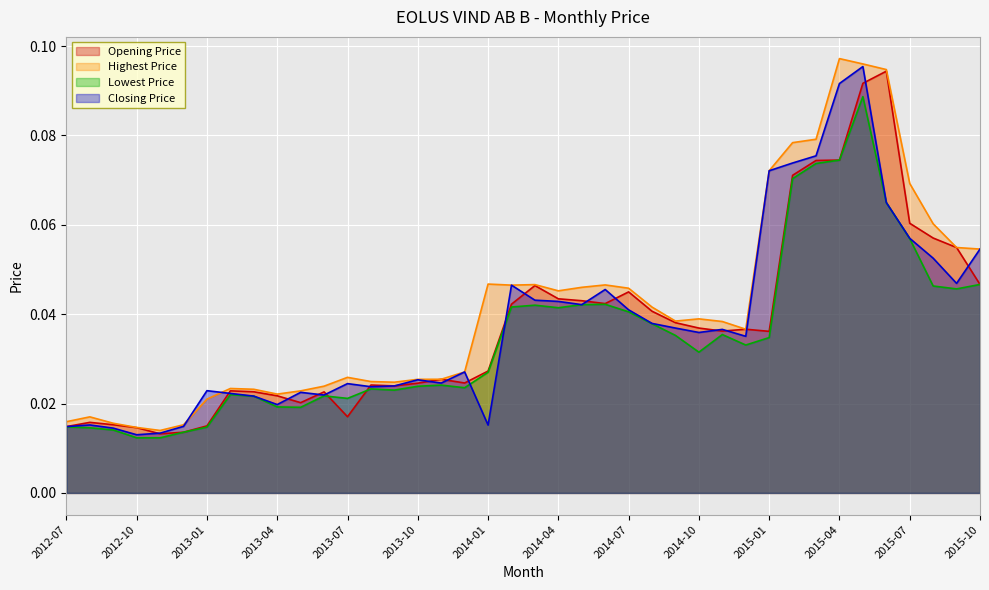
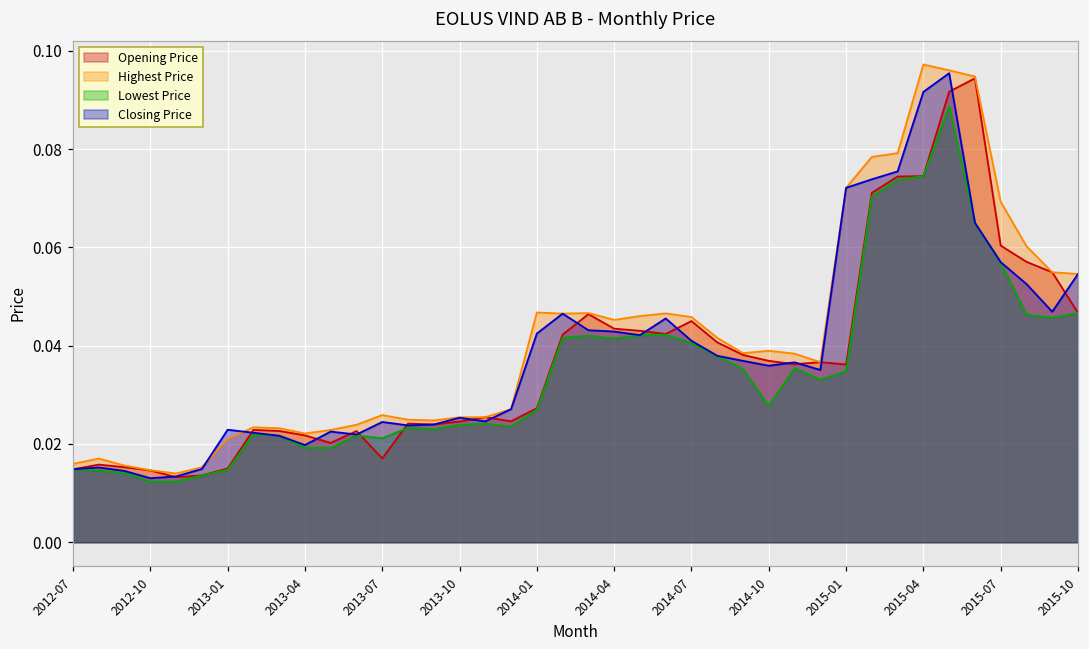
  {
    "Opening Price": {
      "2013-07": 0.017,
      "2013-10": 0.025,
      "2014-04": 0.043,
      "2014-07": 0.045,
      "2014-10": 0.037,
      "2015-01": 0.036,
      "2015-07": 0.060
    },
    "Highest Price": {
      "2012-07": 0.016,
      "2013-01": 0.021,
      "2013-07": 0.026,
      "2014-01": 0.047,
      "2014-04": 0.045,
      "2014-07": 0.046,
      "2014-10": 0.039,
      "2015-04": 0.097,
      "2015-07": 0.069
    },
    "Lowest Price": {
      "2012-10": 0.012,
      "2013-07": 0.021,
      "2013-10": 0.024,
      "2014-04": 0.041,
-     "2014-10": 0.032,
+     "2014-10": 0.028,
      "2015-01": 0.035
    },
    "Closing Price": {
      "2012-10": 0.013,
      "2013-01": 0.023,
      "2013-07": 0.024,
-     "2014-01": 0.015,
+     "2014-01": 0.042,
      "2014-04": 0.043,
      "2014-10": 0.036,
      "2015-04": 0.092
    }
  }
